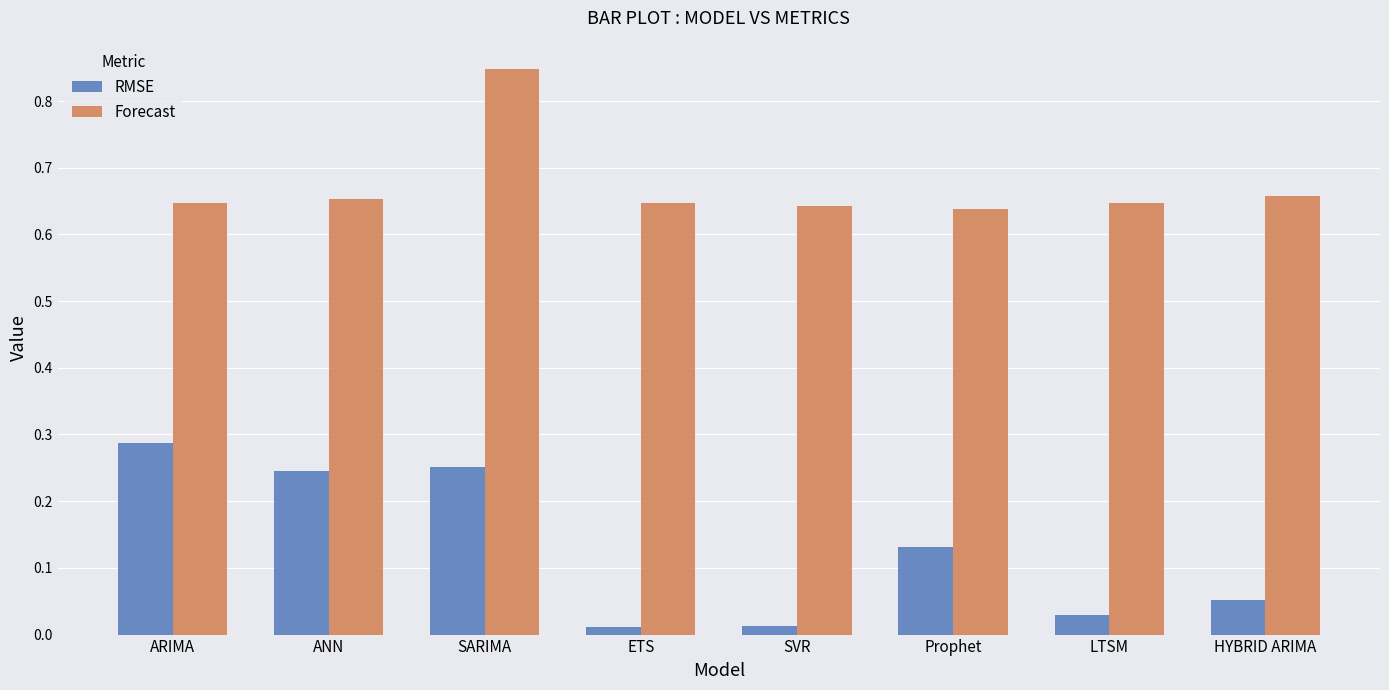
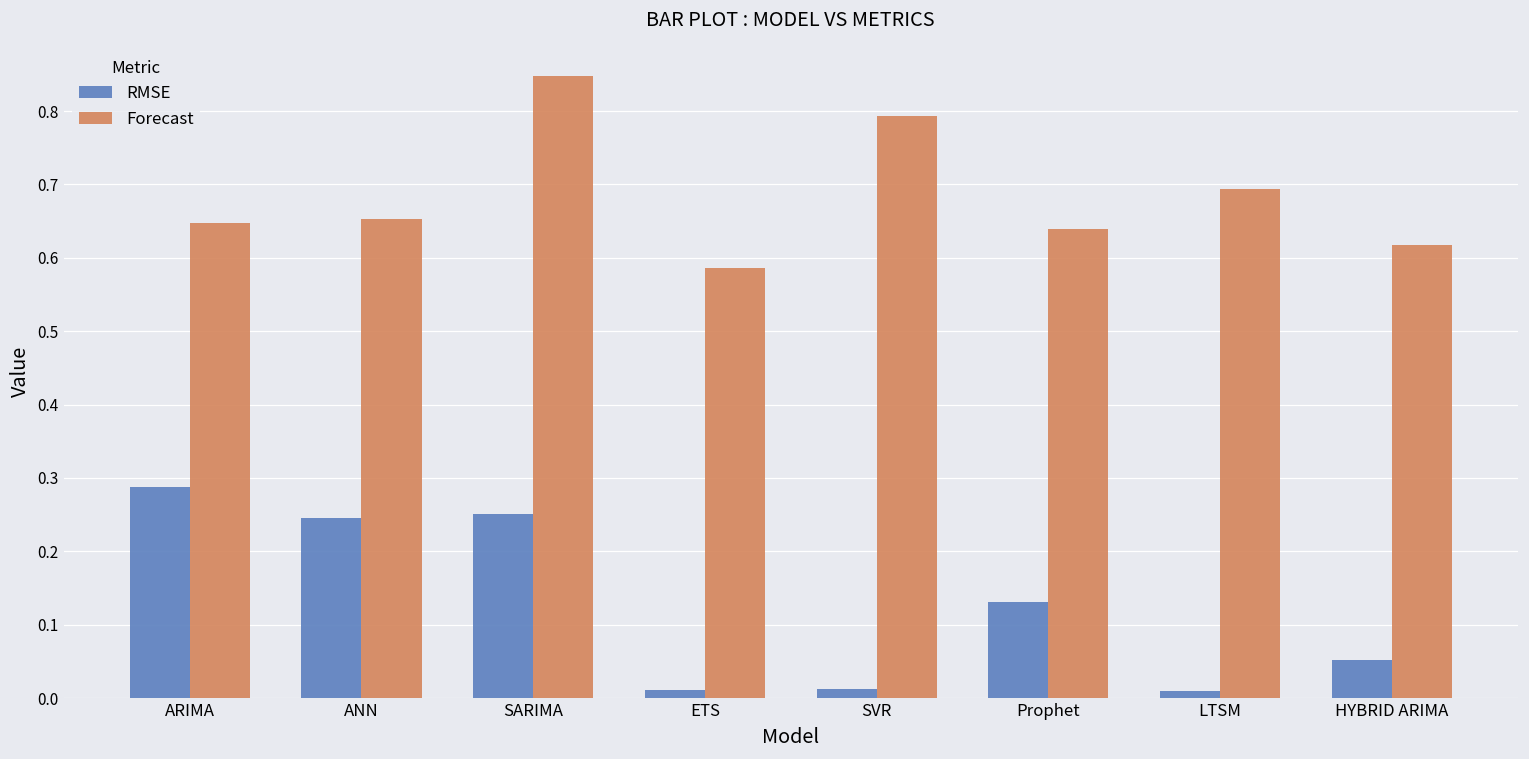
  {
    "RMSE": {
      "ARIMA": 0.29,
      "ANN": 0.25,
      "SARIMA": 0.25,
      "ETS": 0.01,
      "SVR": 0.01,
      "Prophet": 0.13,
-     "LTSM": 0.03,
+     "LTSM": 0.01,
      "HYBRID ARIMA": 0.05
    },
    "Forecast": {
      "ARIMA": 0.65,
      "ANN": 0.65,
      "SARIMA": 0.85,
-     "ETS": 0.65,
-     "SVR": 0.64,
+     "ETS": 0.59,
+     "SVR": 0.79,
      "Prophet": 0.64,
-     "LTSM": 0.65,
-     "HYBRID ARIMA": 0.66
+     "LTSM": 0.69,
+     "HYBRID ARIMA": 0.62
    }
  }
